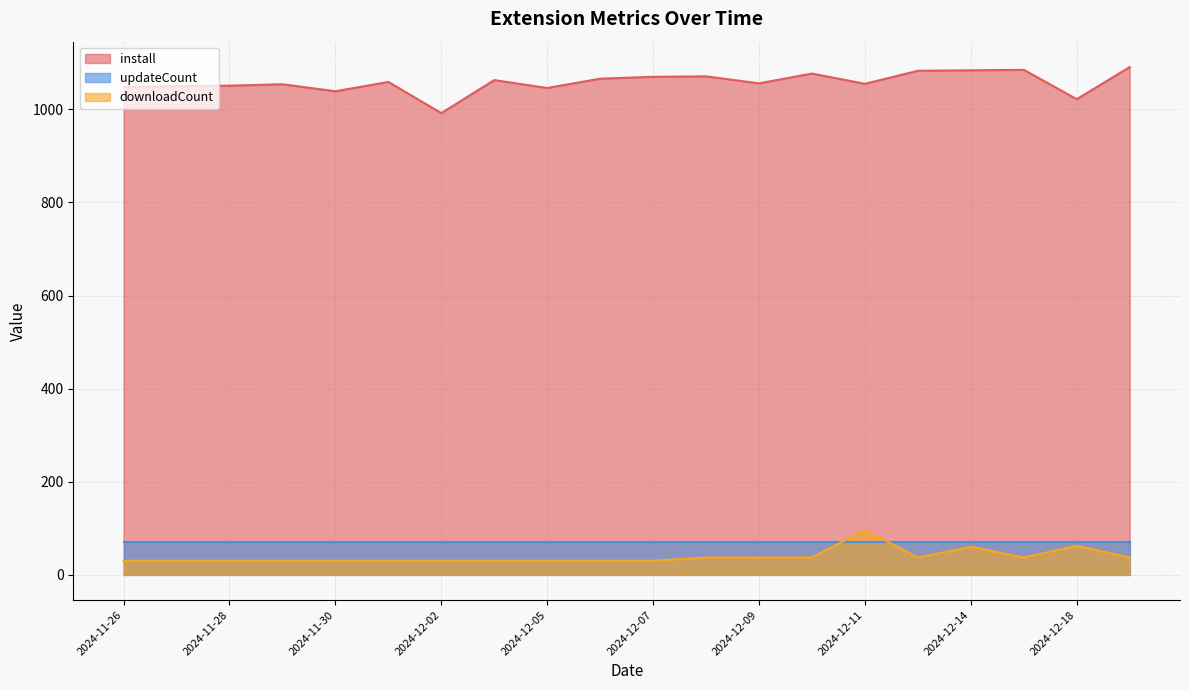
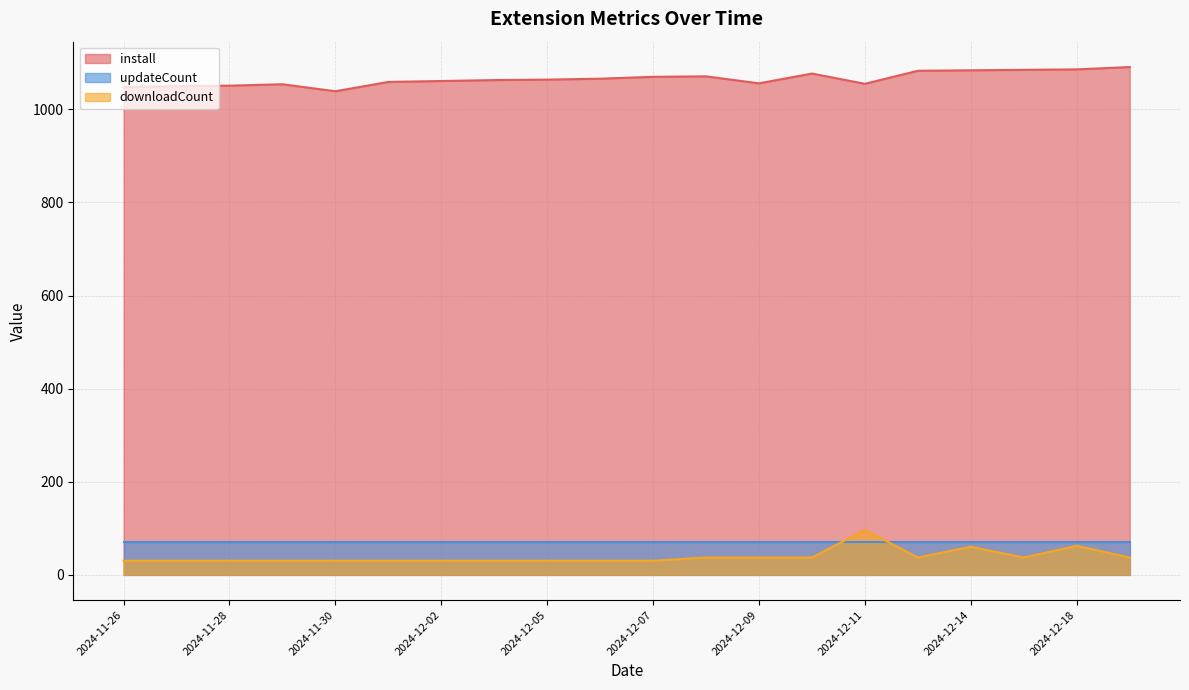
  {
    "install": {
      "2024-11-28": 1050,
      "2024-11-30": 1040,
-     "2024-12-02": 990,
-     "2024-12-05": 1050,
+     "2024-12-02": 1060,
+     "2024-12-05": 1060,
      "2024-12-07": 1070,
      "2024-12-09": 1060,
      "2024-12-11": 1060,
      "2024-12-14": 1080,
-     "2024-12-18": 1020
+     "2024-12-18": 1090
    },
    "updateCount": {
      "2024-11-26": 70,
      "2024-11-28": 70,
      "2024-11-30": 70,
      "2024-12-02": 70,
      "2024-12-05": 70,
      "2024-12-07": 70,
      "2024-12-09": 70,
      "2024-12-11": 70,
      "2024-12-14": 70,
      "2024-12-18": 70
    },
    "downloadCount": {
      "2024-11-26": 30,
      "2024-11-28": 30,
      "2024-11-30": 30,
      "2024-12-02": 30,
      "2024-12-05": 30,
      "2024-12-07": 30,
      "2024-12-09": 40,
      "2024-12-11": 100,
      "2024-12-14": 60,
      "2024-12-18": 60
    }
  }
